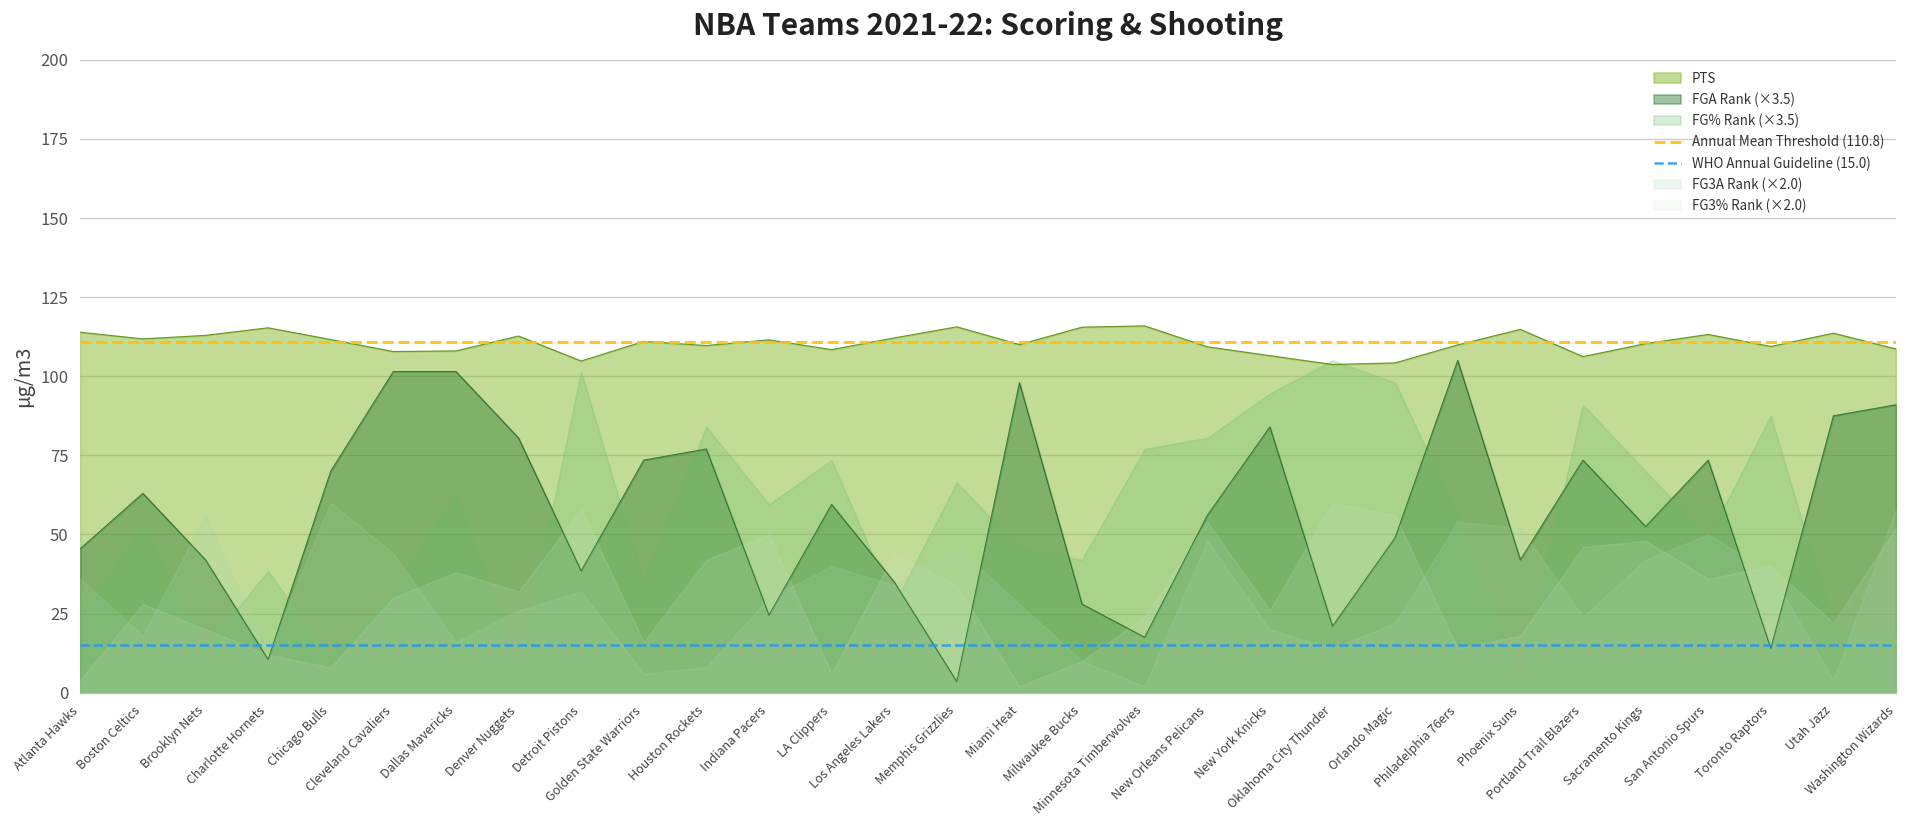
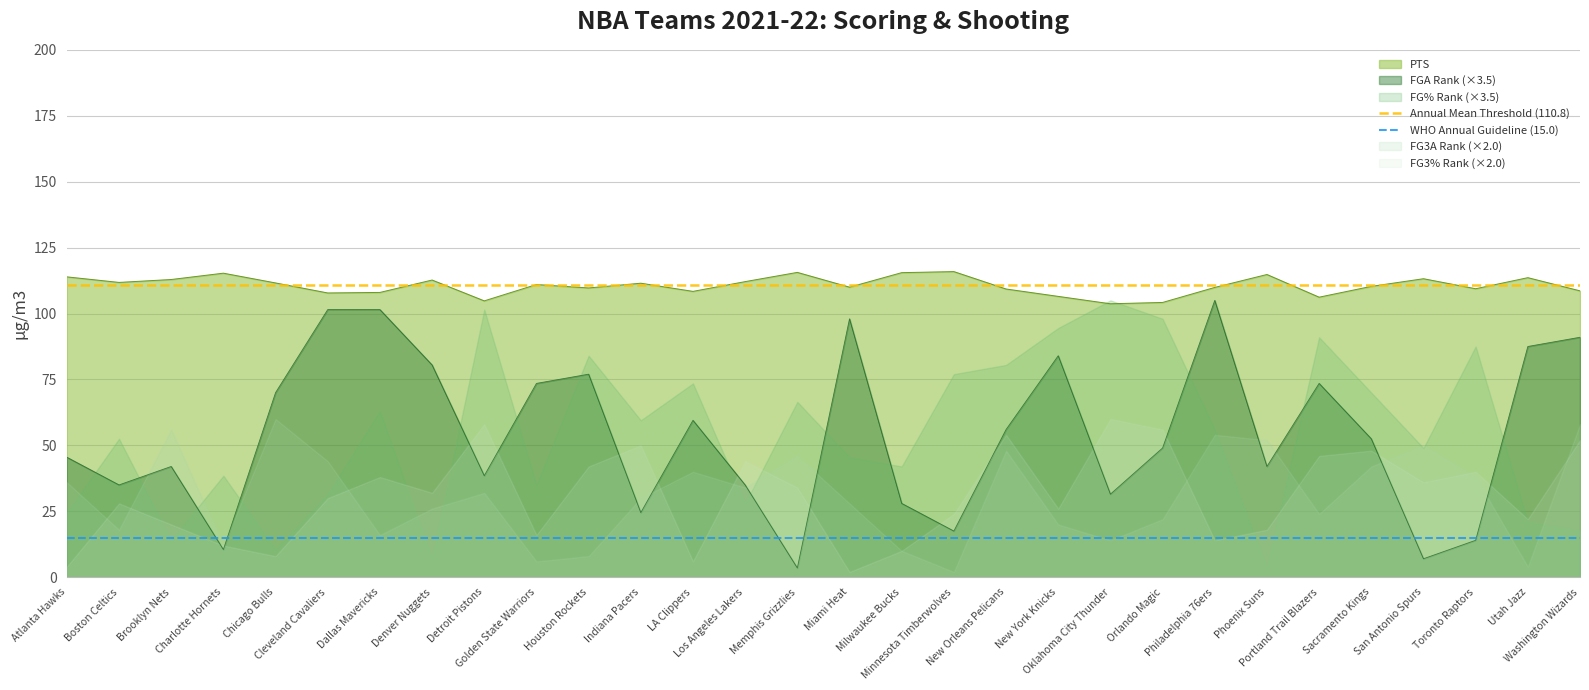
  {
    "FGA Rank (×3.5)": {
      "Atlanta Hawks": 46,
-     "Boston Celtics": 63,
+     "Boston Celtics": 35,
      "Brooklyn Nets": 42,
      "Charlotte Hornets": 11,
      "Chicago Bulls": 70,
      "Cleveland Cavaliers": 102,
      "Dallas Mavericks": 102,
      "Denver Nuggets": 81,
      "Detroit Pistons": 39,
      "Golden State Warriors": 74,
      "Houston Rockets": 77,
      "Indiana Pacers": 25,
      "LA Clippers": 60,
      "Los Angeles Lakers": 35,
      "Memphis Grizzlies": 4,
      "Miami Heat": 98,
      "Milwaukee Bucks": 28,
      "Minnesota Timberwolves": 18,
      "New Orleans Pelicans": 56,
      "New York Knicks": 84,
-     "Oklahoma City Thunder": 21,
+     "Oklahoma City Thunder": 32,
      "Orlando Magic": 49,
      "Philadelphia 76ers": 105,
      "Phoenix Suns": 42,
      "Portland Trail Blazers": 74,
      "Sacramento Kings": 53,
-     "San Antonio Spurs": 74,
+     "San Antonio Spurs": 7,
      "Toronto Raptors": 14,
      "Utah Jazz": 88,
      "Washington Wizards": 91
    }
  }
